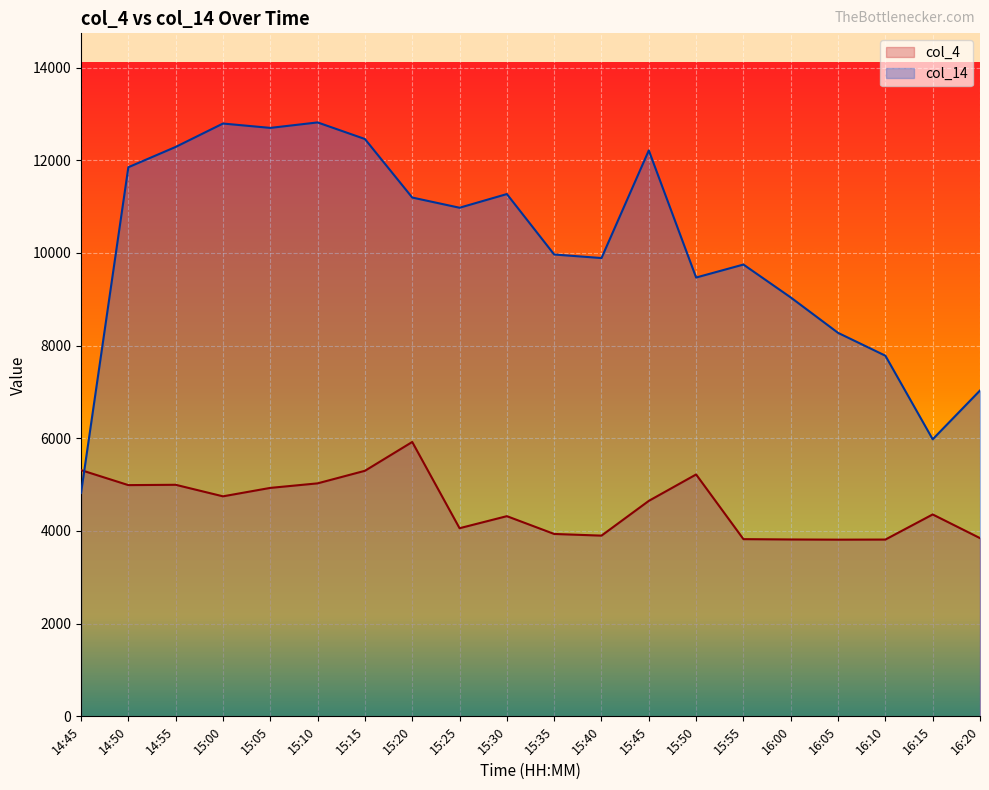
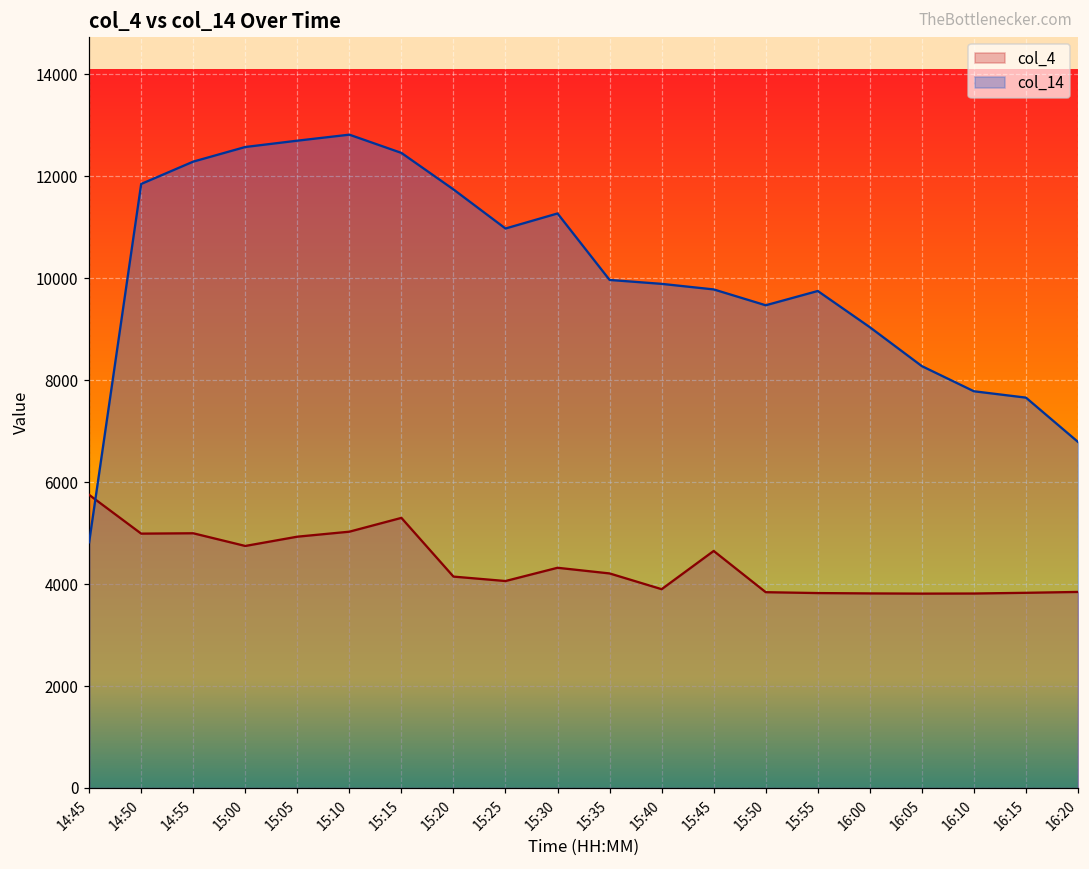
  {
    "col_4": {
-     "14:45": 5300,
+     "14:45": 5800,
      "14:50": 5000,
      "14:55": 5000,
      "15:00": 4700,
      "15:05": 4900,
      "15:10": 5000,
      "15:15": 5300,
-     "15:20": 5900,
+     "15:20": 4100,
      "15:25": 4100,
      "15:30": 4300,
-     "15:35": 3900,
+     "15:35": 4200,
      "15:40": 3900,
      "15:45": 4700,
-     "15:50": 5200,
+     "15:50": 3800,
      "15:55": 3800,
      "16:00": 3800,
      "16:05": 3800,
      "16:10": 3800,
-     "16:15": 4400,
+     "16:15": 3800,
      "16:20": 3800
    },
    "col_14": {
      "14:45": 4800,
      "14:50": 11900,
      "14:55": 12300,
-     "15:00": 12800,
+     "15:00": 12600,
      "15:05": 12700,
      "15:10": 12800,
      "15:15": 12500,
-     "15:20": 11200,
+     "15:20": 11700,
      "15:25": 11000,
      "15:30": 11300,
      "15:35": 10000,
      "15:40": 9900,
-     "15:45": 12200,
+     "15:45": 9800,
      "15:50": 9500,
      "15:55": 9800,
      "16:00": 9000,
      "16:05": 8300,
      "16:10": 7800,
-     "16:15": 6000,
-     "16:20": 7000
+     "16:15": 7700,
+     "16:20": 6800
    }
  }
